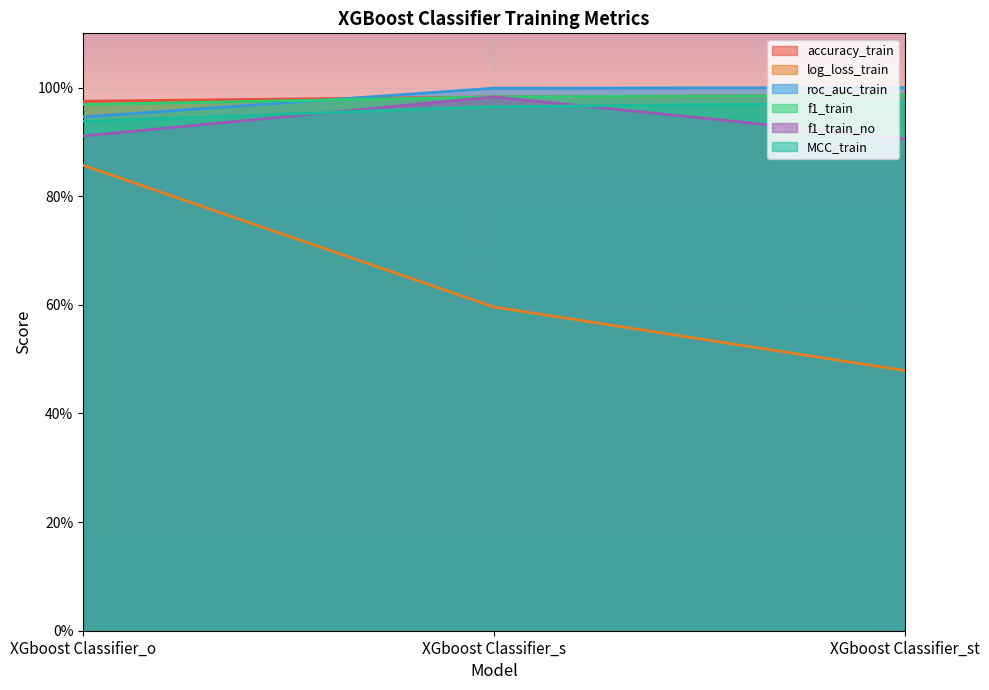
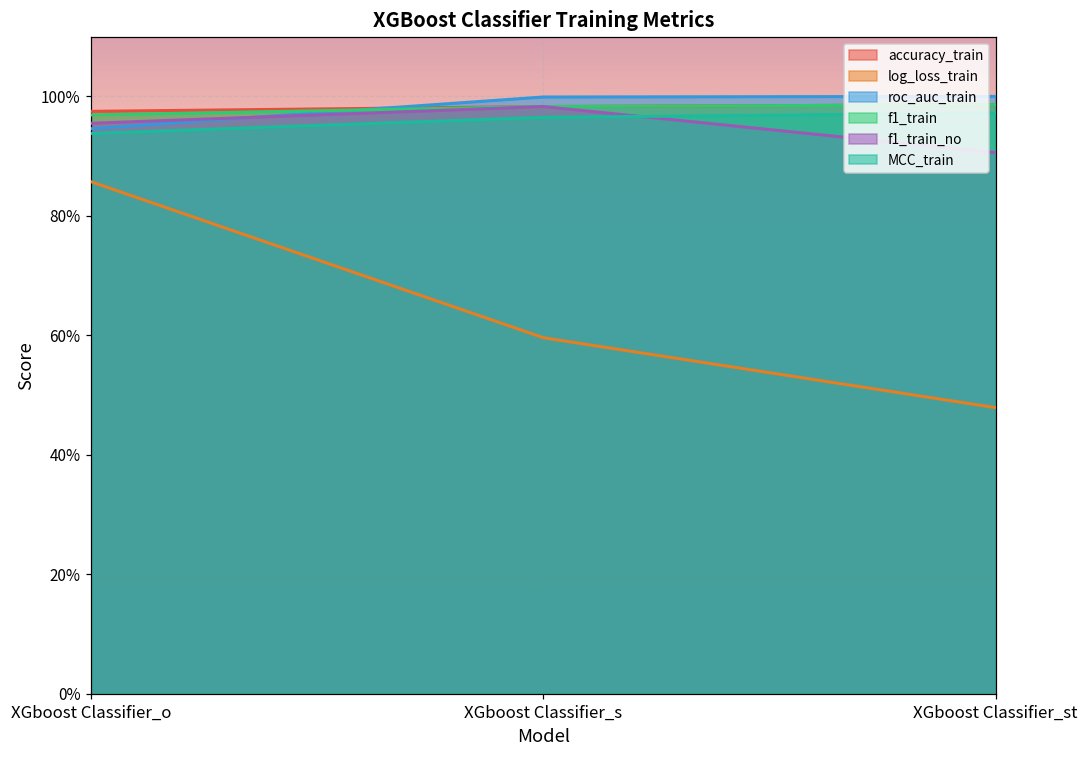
  {
    "roc_auc_train": {
      "XGboost Classifier_o": "95%",
      "XGboost Classifier_s": "100%",
      "XGboost Classifier_st": "100%"
    },
    "f1_train_no": {
-     "XGboost Classifier_o": "91%",
+     "XGboost Classifier_o": "96%",
      "XGboost Classifier_st": "91%"
    }
  }
